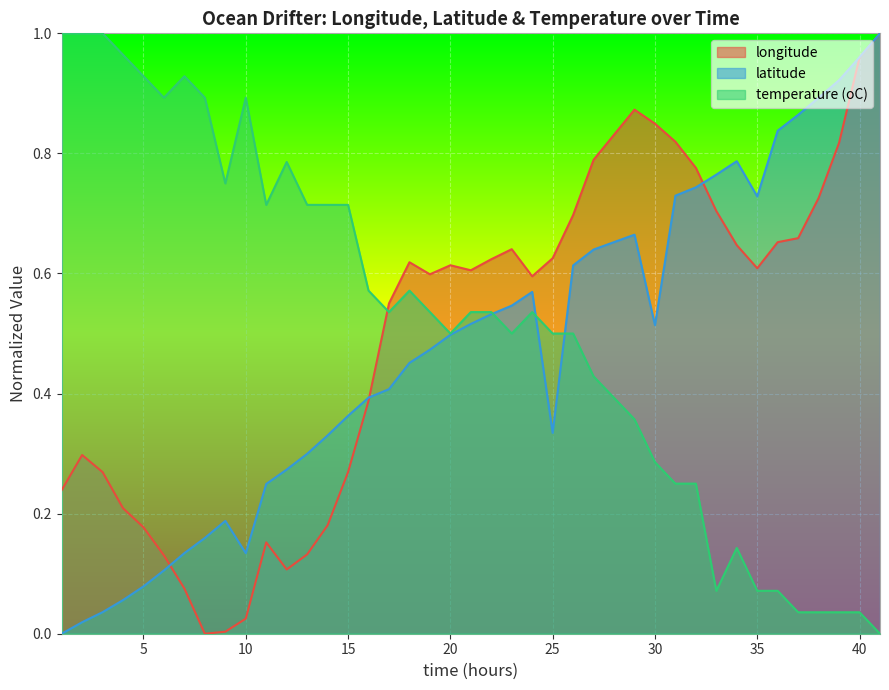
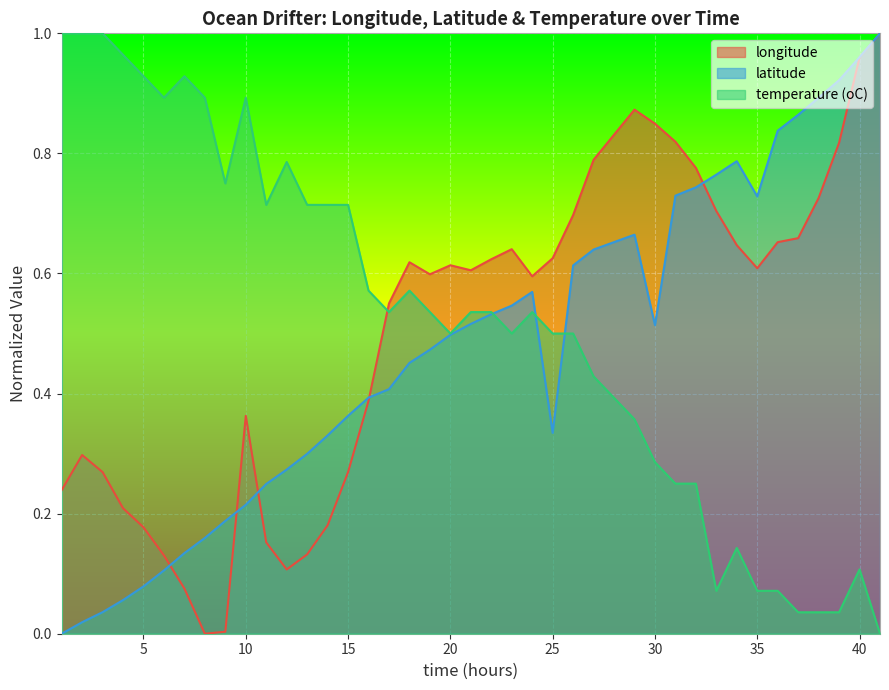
  {
    "longitude": {
      "5": 0.18,
-     "10": 0.03,
+     "10": 0.36,
      "15": 0.27,
      "20": 0.61,
      "25": 0.63,
      "30": 0.85,
      "35": 0.61
    },
    "latitude": {
      "5": 0.08,
-     "10": 0.13,
+     "10": 0.21,
      "15": 0.36,
      "25": 0.33,
      "30": 0.51,
      "35": 0.73
    },
    "temperature (oC)": {
      "5": 0.93,
      "10": 0.89,
      "15": 0.71,
      "25": 0.50,
      "30": 0.29,
      "35": 0.07,
-     "40": 0.04
+     "40": 0.11
    }
  }
